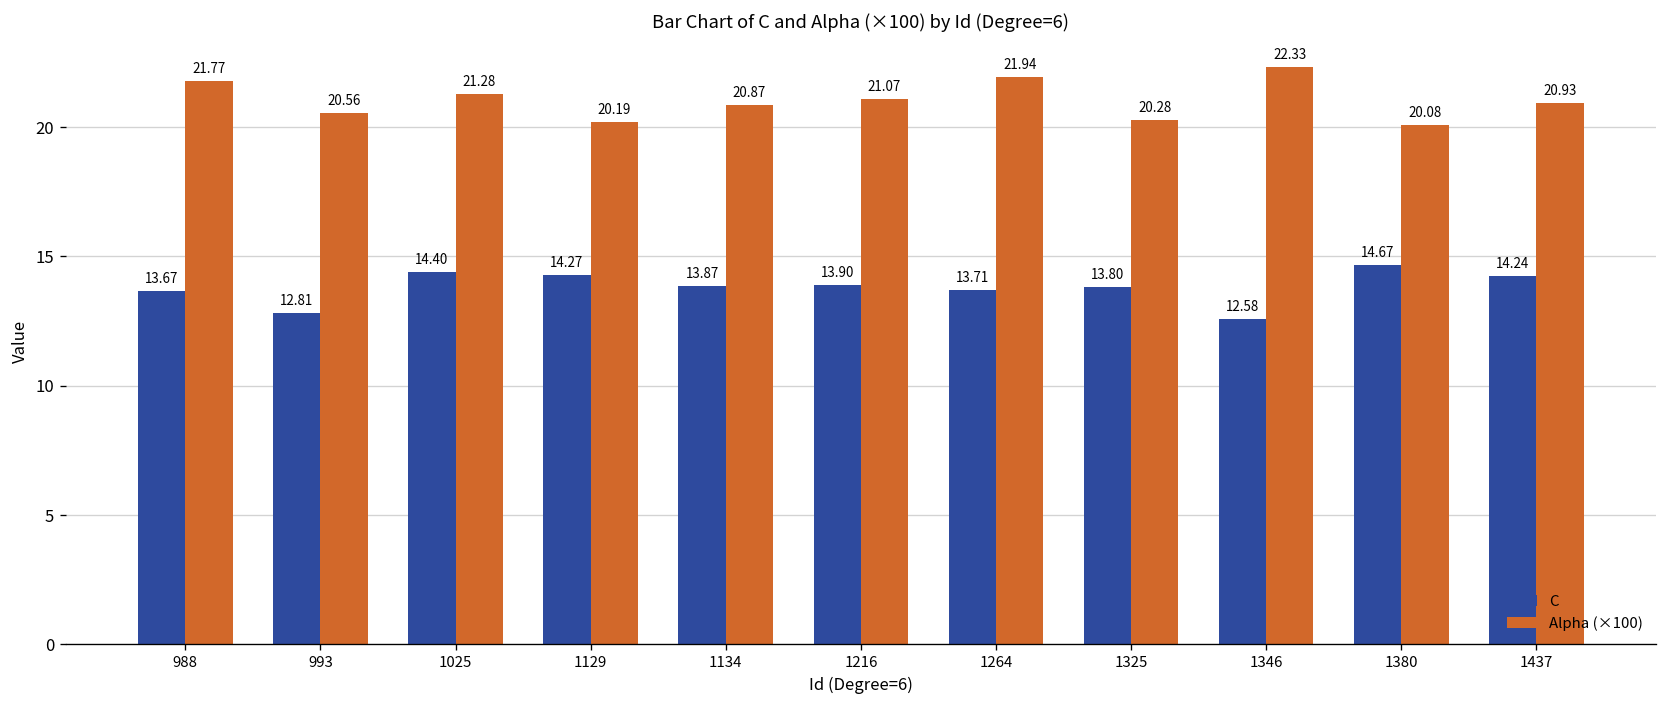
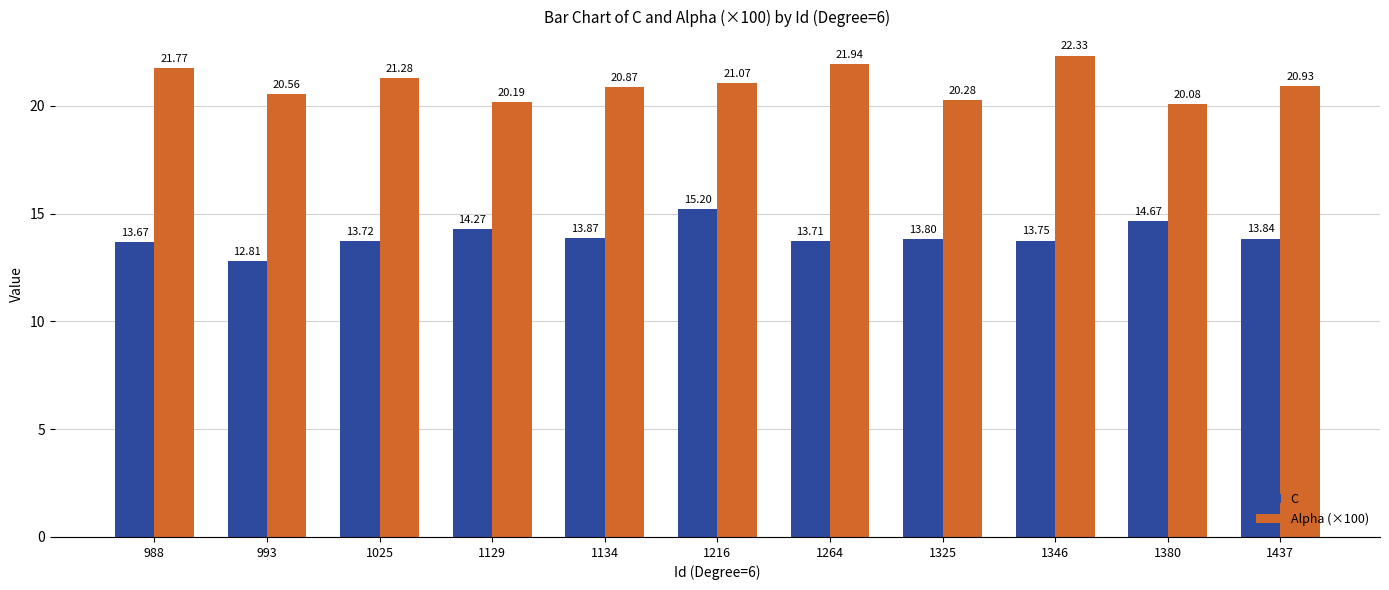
  {
    "C": {
      "988": 13.67,
      "993": 12.81,
-     "1025": 14.40,
+     "1025": 13.72,
      "1129": 14.27,
      "1134": 13.87,
-     "1216": 13.90,
+     "1216": 15.20,
      "1264": 13.71,
      "1325": 13.80,
-     "1346": 12.58,
+     "1346": 13.75,
      "1380": 14.67,
-     "1437": 14.24
+     "1437": 13.84
    },
    "Alpha (×100)": {
      "988": 21.77,
      "993": 20.56,
      "1025": 21.28,
      "1129": 20.19,
      "1134": 20.87,
      "1216": 21.07,
      "1264": 21.94,
      "1325": 20.28,
      "1346": 22.33,
      "1380": 20.08,
      "1437": 20.93
    }
  }
